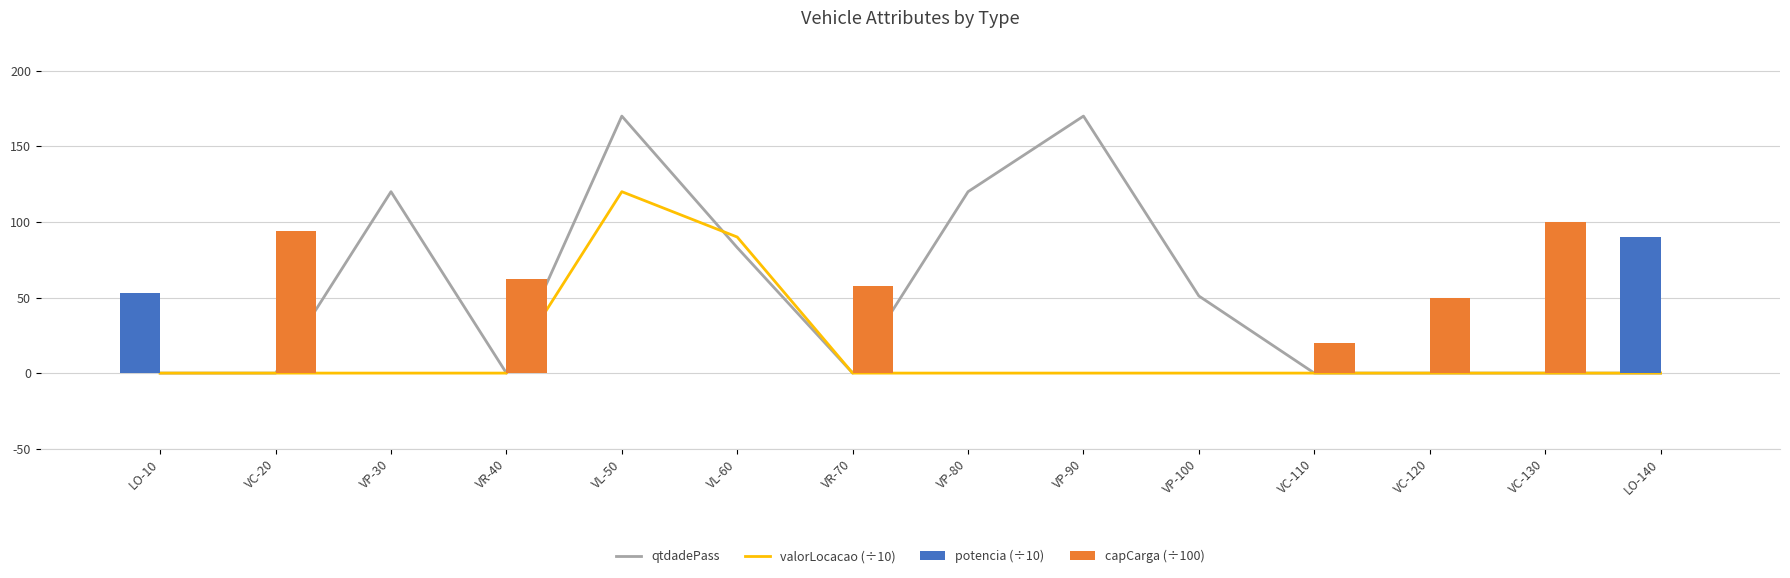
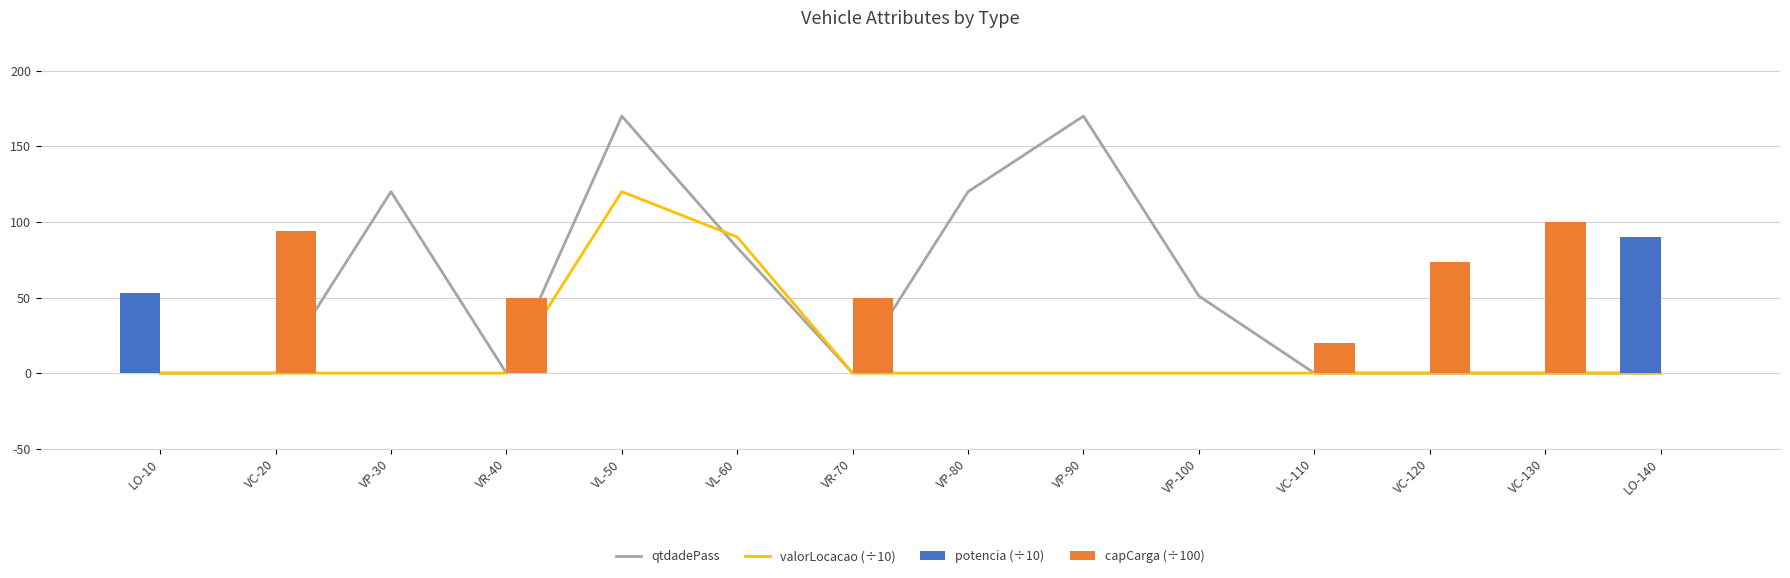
  {
    "potencia (÷10)": {
      "LO-10": 53,
      "VC-20": 0,
      "VP-30": 0,
      "VR-40": 0,
      "VL-50": 0,
      "VL-60": 0,
      "VR-70": 0,
      "VP-80": 0,
      "VP-90": 0,
      "VP-100": 0,
      "VC-110": 0,
      "VC-120": 0,
      "VC-130": 0,
      "LO-140": 90
    },
    "qtdadePass": {
      "VP-30": 120,
      "VL-50": 170,
      "VL-60": 83,
      "VP-80": 120,
      "VP-90": 170,
      "VP-100": 51
    },
    "capCarga (÷100)": {
      "LO-10": 0,
      "VC-20": 94,
      "VP-30": 0,
-     "VR-40": 62,
+     "VR-40": 50,
      "VL-50": 0,
      "VL-60": 0,
-     "VR-70": 58,
+     "VR-70": 50,
      "VP-80": 0,
      "VP-90": 0,
      "VP-100": 0,
      "VC-110": 20,
-     "VC-120": 50,
+     "VC-120": 74,
      "VC-130": 100,
      "LO-140": 0
    },
    "valorLocacao (÷10)": {
      "VP-30": 0,
      "VL-50": 120,
      "VL-60": 90,
      "VP-80": 0,
      "VP-90": 0,
      "VP-100": 0
    }
  }
